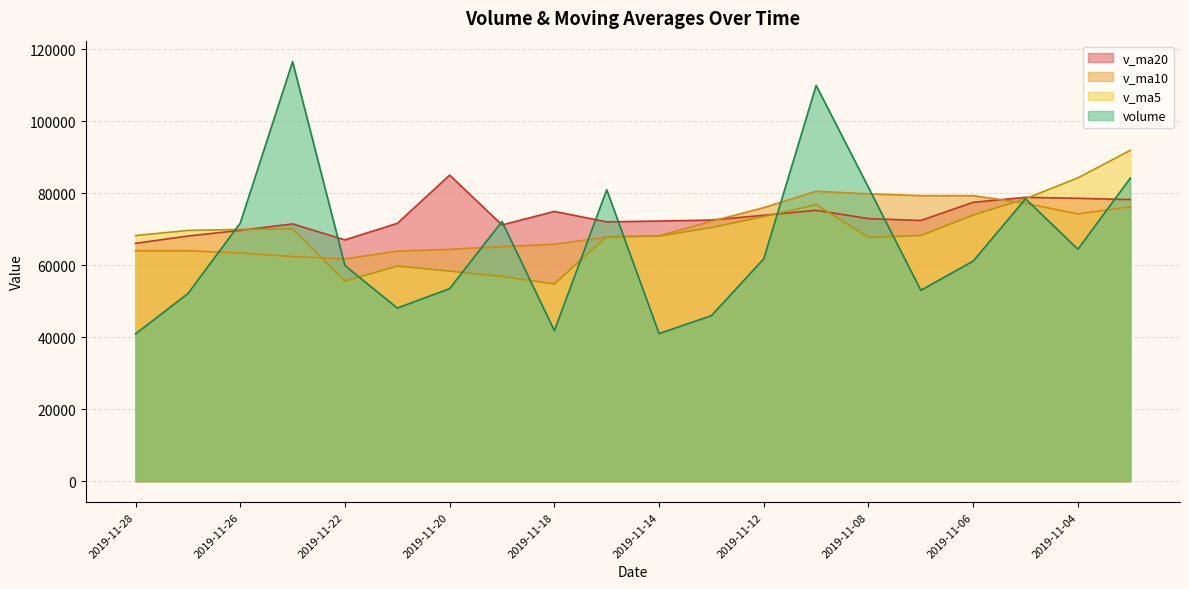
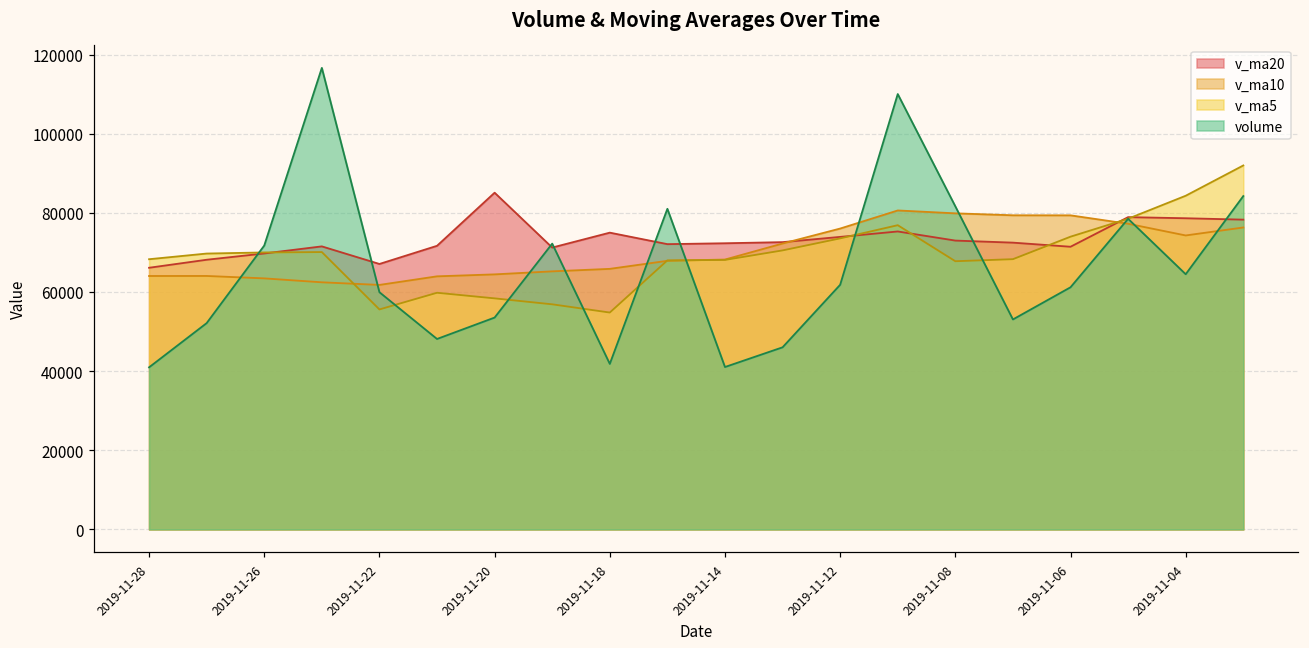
  {
    "v_ma20": {
      "2019-11-28": 66000,
      "2019-11-22": 67000,
      "2019-11-20": 85000,
      "2019-11-18": 75000,
      "2019-11-14": 72000,
      "2019-11-08": 73000,
-     "2019-11-06": 78000,
+     "2019-11-06": 71000,
      "2019-11-04": 79000
    },
    "volume": {
      "2019-11-28": 41000,
      "2019-11-26": 72000,
      "2019-11-22": 60000,
      "2019-11-20": 54000,
      "2019-11-18": 42000,
      "2019-11-14": 41000,
      "2019-11-12": 62000,
      "2019-11-08": 82000,
      "2019-11-06": 61000,
      "2019-11-04": 64000
    }
  }
